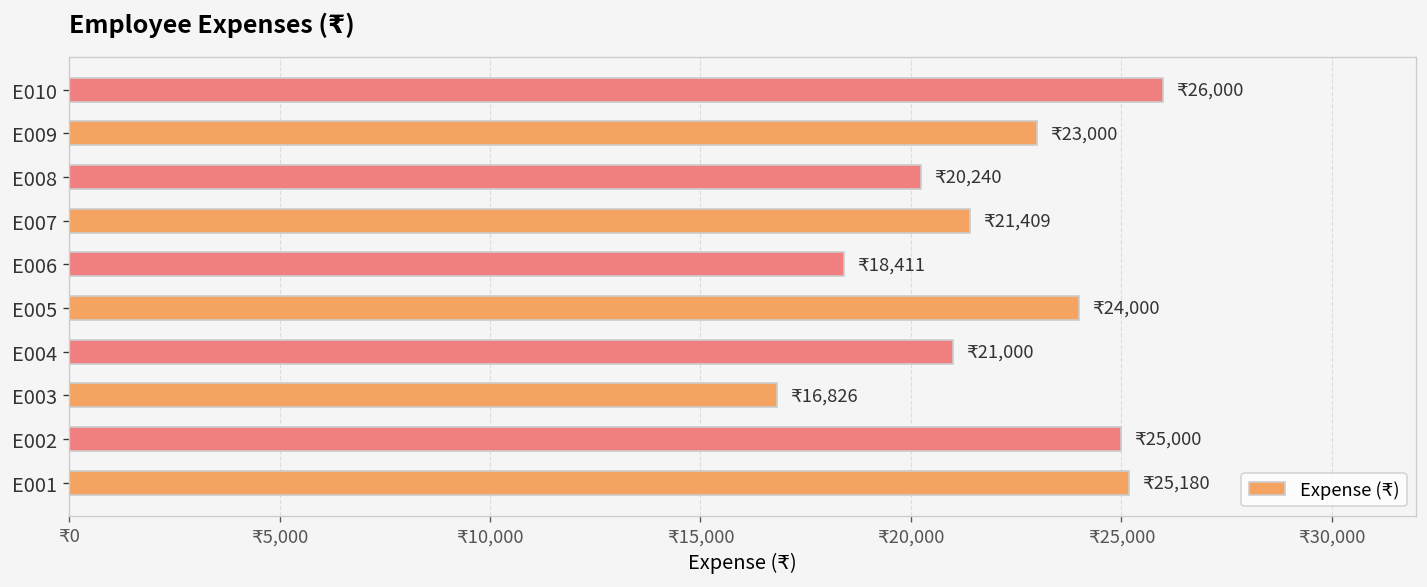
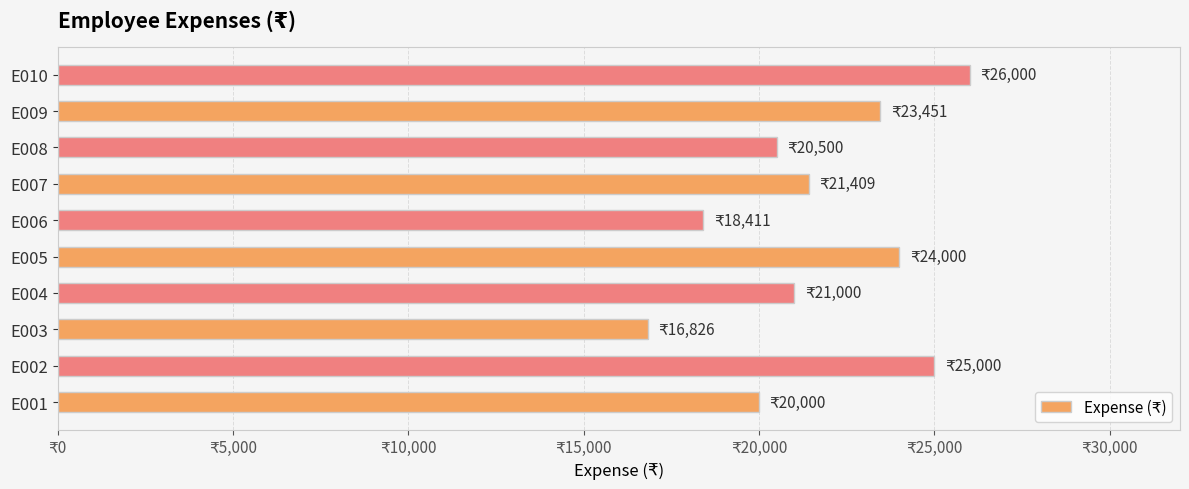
  {
    "E010": "26,000",
-   "E009": "23,000",
-   "E008": "20,240",
+   "E009": "23,451",
+   "E008": "20,500",
    "E007": "21,409",
    "E006": "18,411",
    "E005": "24,000",
    "E004": "21,000",
    "E003": "16,826",
    "E002": "25,000",
-   "E001": "25,180"
+   "E001": "20,000"
  }
